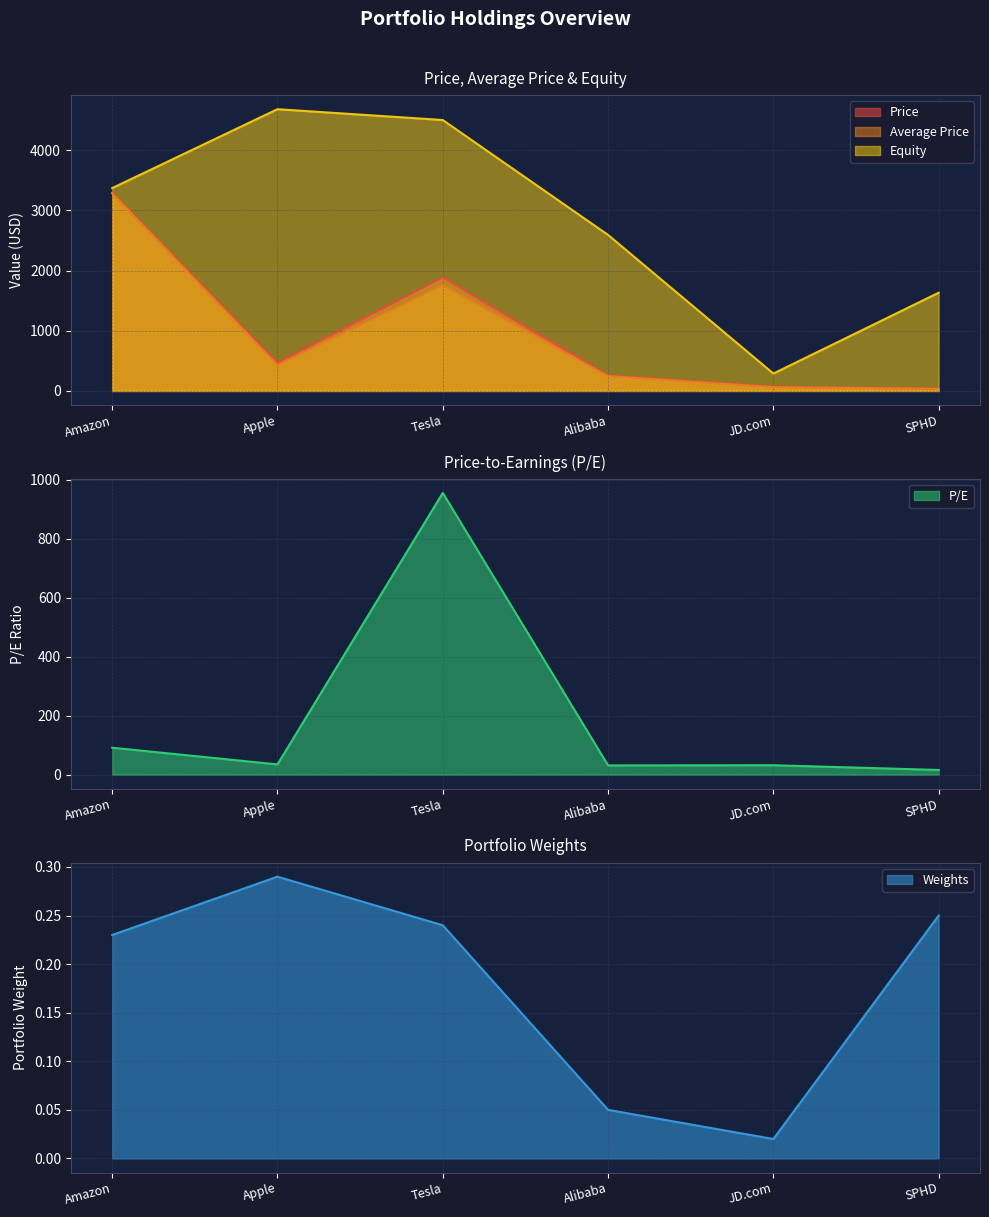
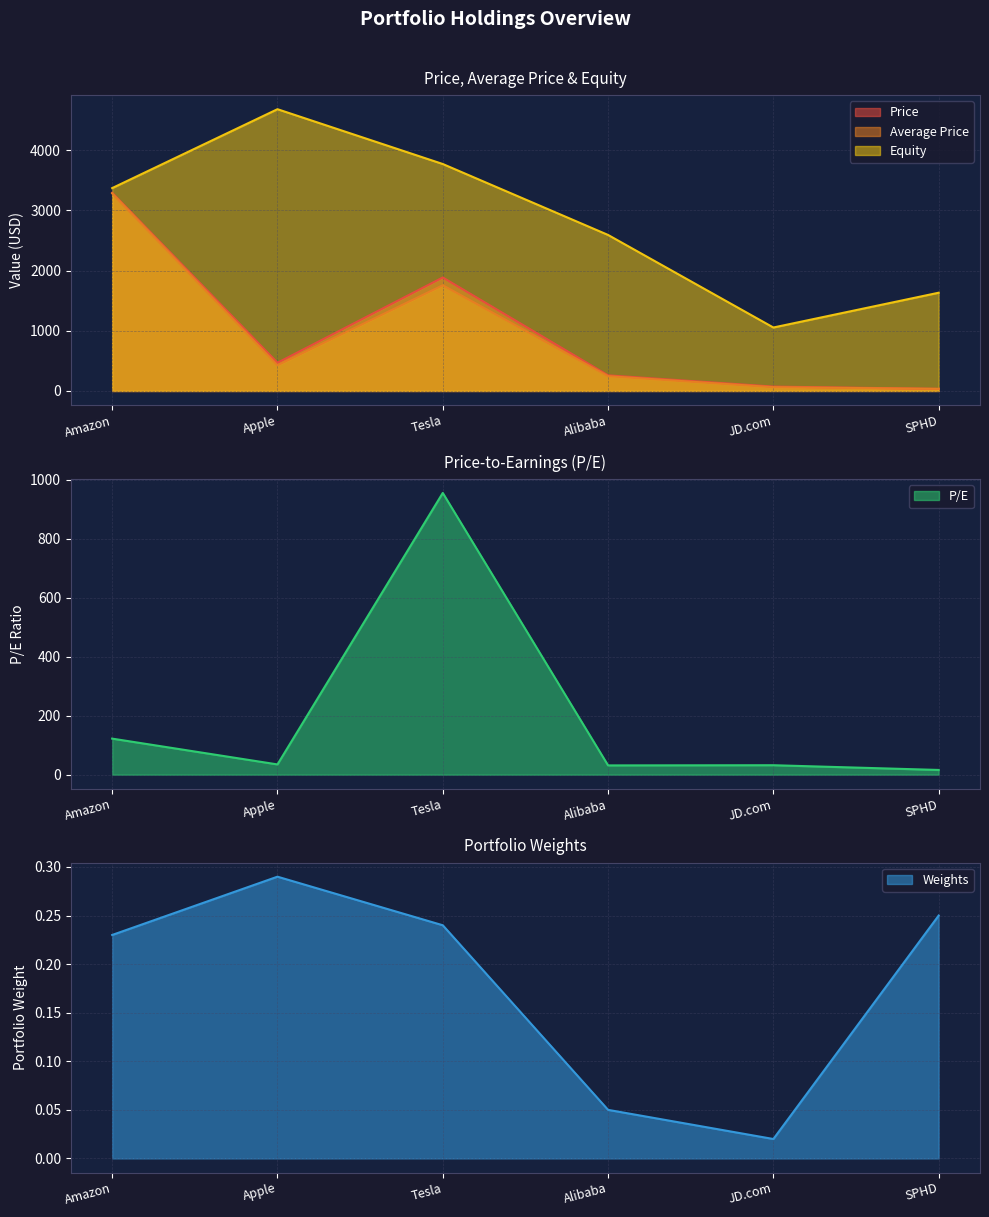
  {
    "Price, Average Price & Equity": {
      "Equity": {
        "Amazon": 3400,
        "Apple": 4700,
-       "Tesla": 4500,
+       "Tesla": 3800,
        "Alibaba": 2600,
-       "JD.com": 300,
+       "JD.com": 1100,
        "SPHD": 1600
      }
    },
    "Price-to-Earnings (P/E)": {
-     "Amazon": 90,
+     "Amazon": 120,
      "Apple": 30,
      "Tesla": 960,
      "Alibaba": 30,
      "JD.com": 30,
      "SPHD": 20
    },
    "Portfolio Weights": {
      "Amazon": 0.23,
      "Apple": 0.29,
      "Tesla": 0.24,
      "Alibaba": 0.05,
      "JD.com": 0.02,
      "SPHD": 0.25
    }
  }
